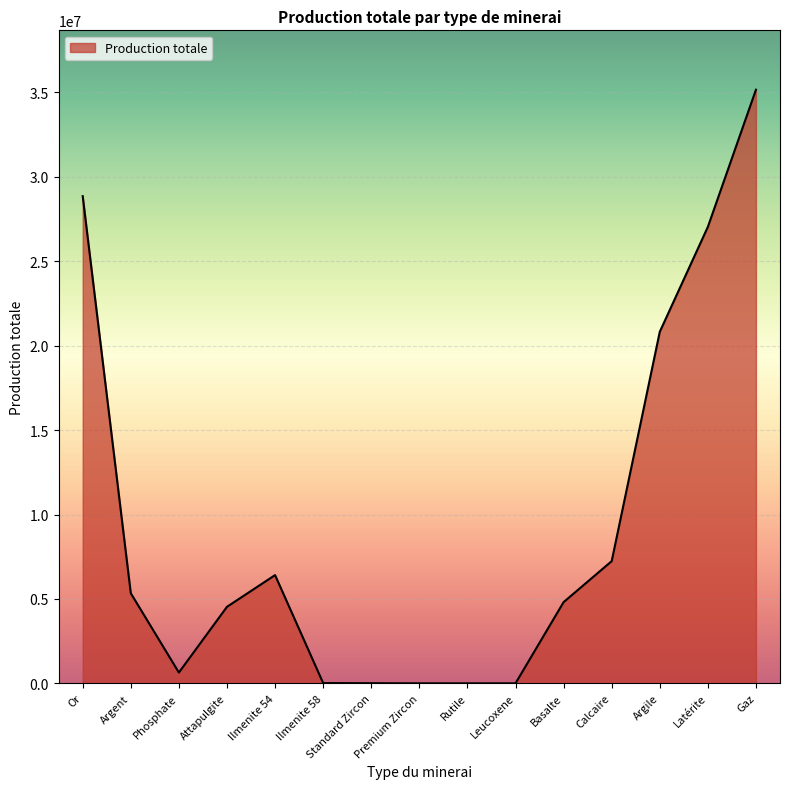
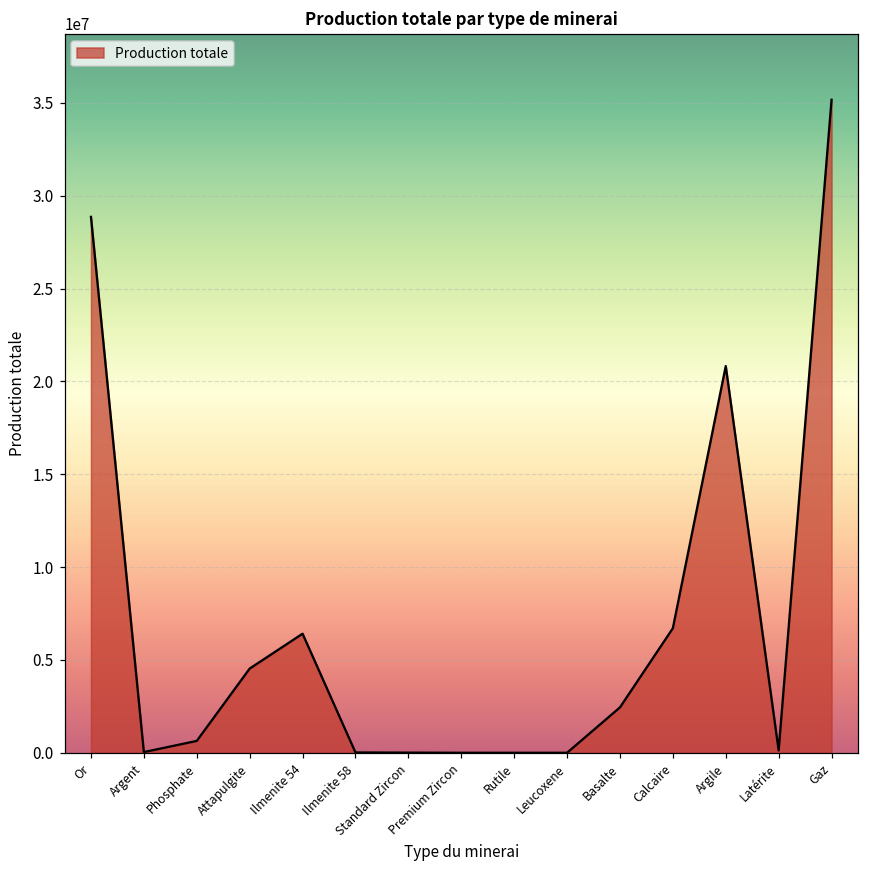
  {
    "Or": 28900000,
-   "Argent": 5300000,
+   "Argent": 0,
    "Phosphate": 600000,
    "Attapulgite": 4500000,
    "Ilmenite 54": 6400000,
    "Ilmenite 58": 0,
    "Standard Zircon": 0,
    "Premium Zircon": 0,
    "Rutile": 0,
    "Leucoxene": 0,
-   "Basalte": 4800000,
-   "Calcaire": 7200000,
+   "Basalte": 2400000,
+   "Calcaire": 6700000,
    "Argile": 20800000,
-   "Latérite": 27000000,
+   "Latérite": 100000,
    "Gaz": 35200000
  }
